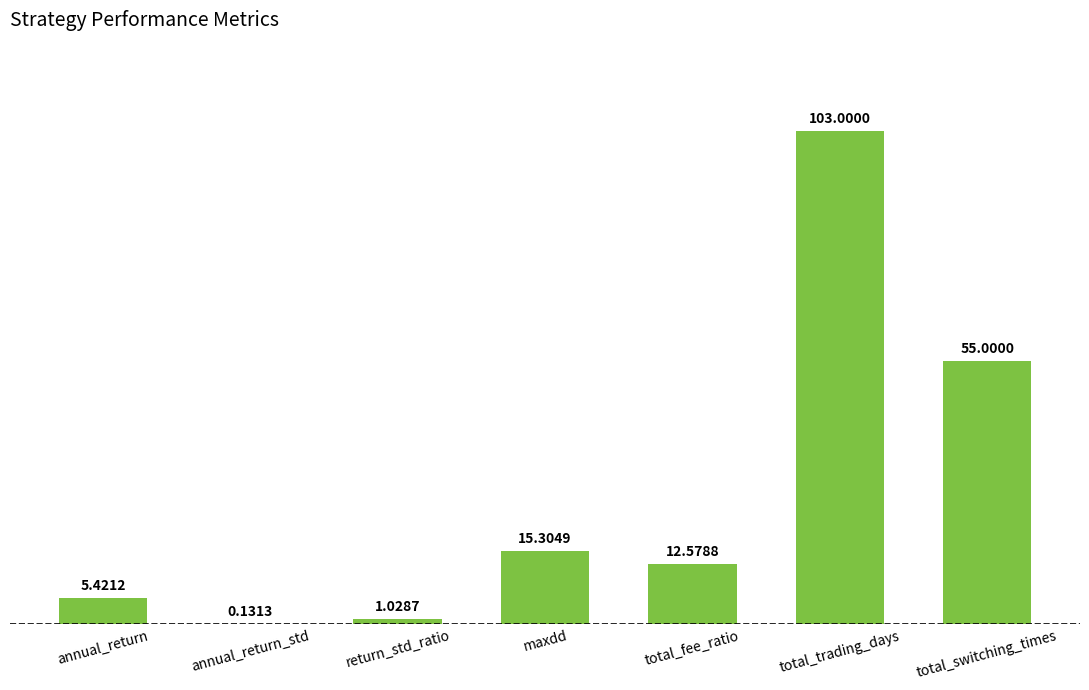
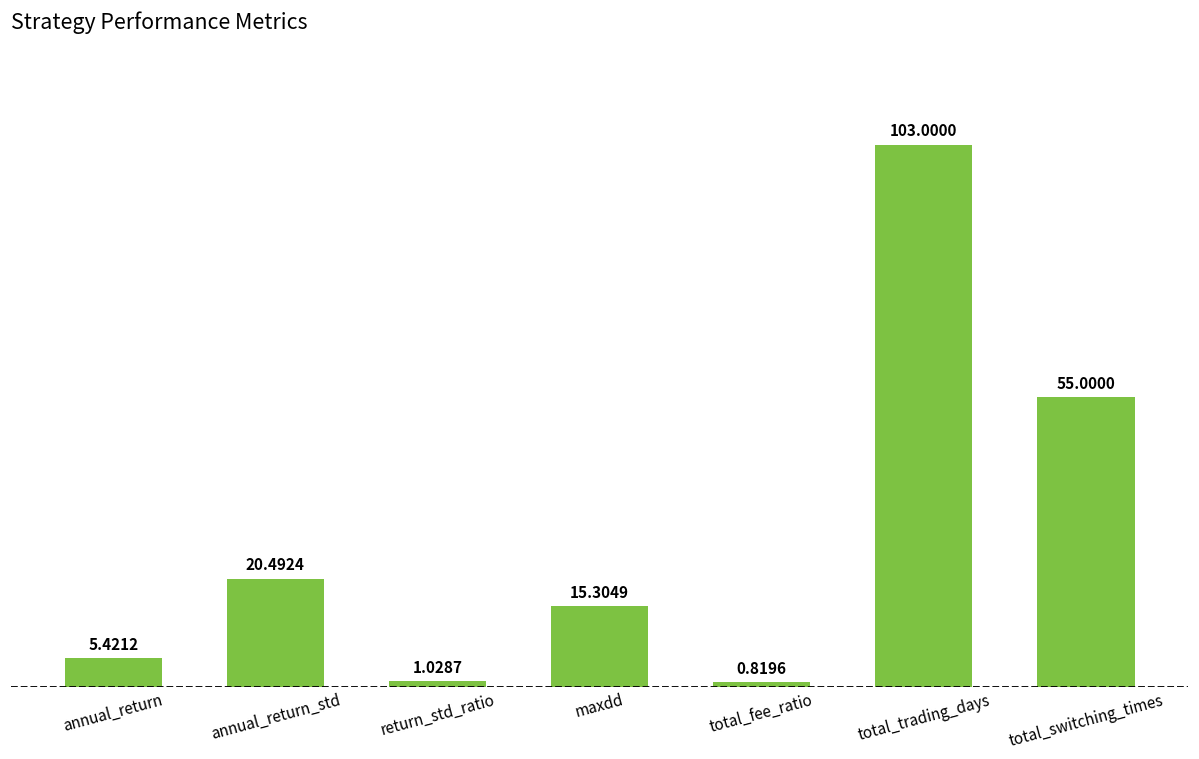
  {
    "annual_return": 5.4212,
-   "annual_return_std": 0.1313,
+   "annual_return_std": 20.4924,
    "return_std_ratio": 1.0287,
    "maxdd": 15.3049,
-   "total_fee_ratio": 12.5788,
+   "total_fee_ratio": 0.8196,
    "total_trading_days": 103.0000,
    "total_switching_times": 55.0000
  }
